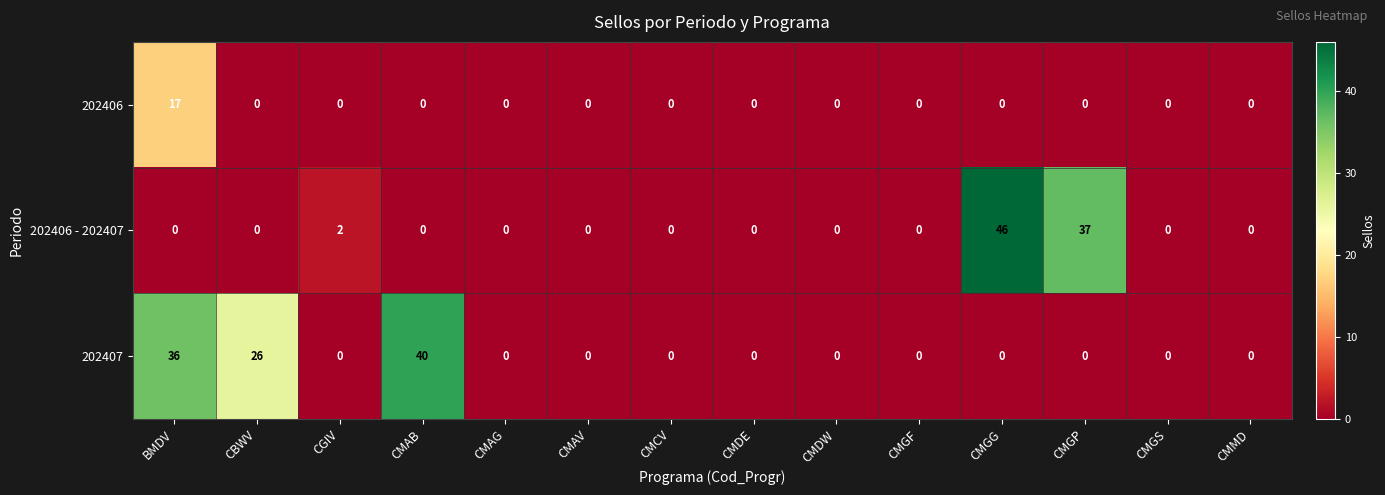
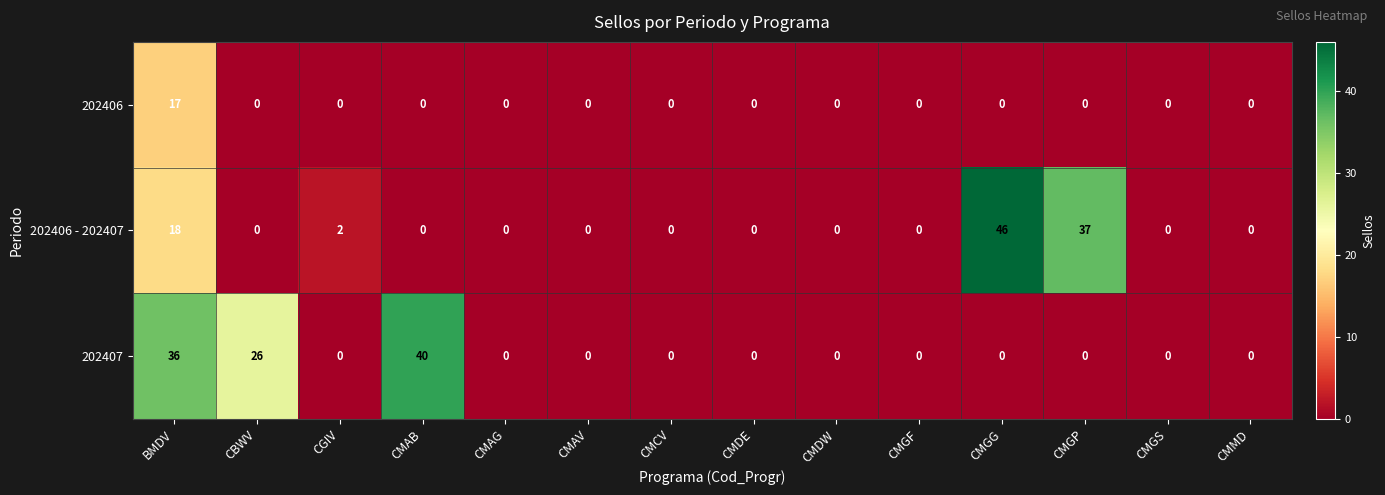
  {
    "202406": {
      "BMDV": 17,
      "CBWV": 0,
      "CGIV": 0,
      "CMAB": 0,
      "CMAG": 0,
      "CMAV": 0,
      "CMCV": 0,
      "CMDE": 0,
      "CMDW": 0,
      "CMGF": 0,
      "CMGG": 0,
      "CMGP": 0,
      "CMGS": 0,
      "CMMD": 0
    },
    "202406 - 202407": {
-     "BMDV": 0,
+     "BMDV": 18,
      "CBWV": 0,
      "CGIV": 2,
      "CMAB": 0,
      "CMAG": 0,
      "CMAV": 0,
      "CMCV": 0,
      "CMDE": 0,
      "CMDW": 0,
      "CMGF": 0,
      "CMGG": 46,
      "CMGP": 37,
      "CMGS": 0,
      "CMMD": 0
    },
    "202407": {
      "BMDV": 36,
      "CBWV": 26,
      "CGIV": 0,
      "CMAB": 40,
      "CMAG": 0,
      "CMAV": 0,
      "CMCV": 0,
      "CMDE": 0,
      "CMDW": 0,
      "CMGF": 0,
      "CMGG": 0,
      "CMGP": 0,
      "CMGS": 0,
      "CMMD": 0
    }
  }
